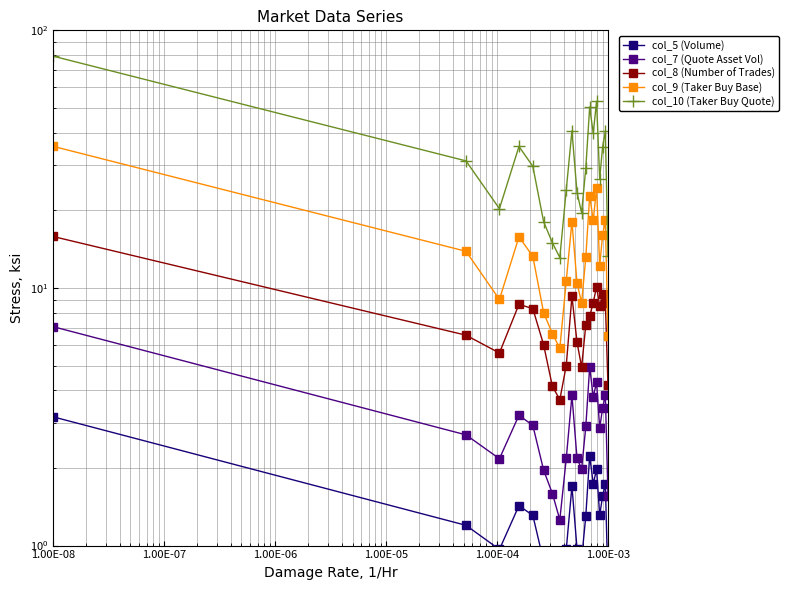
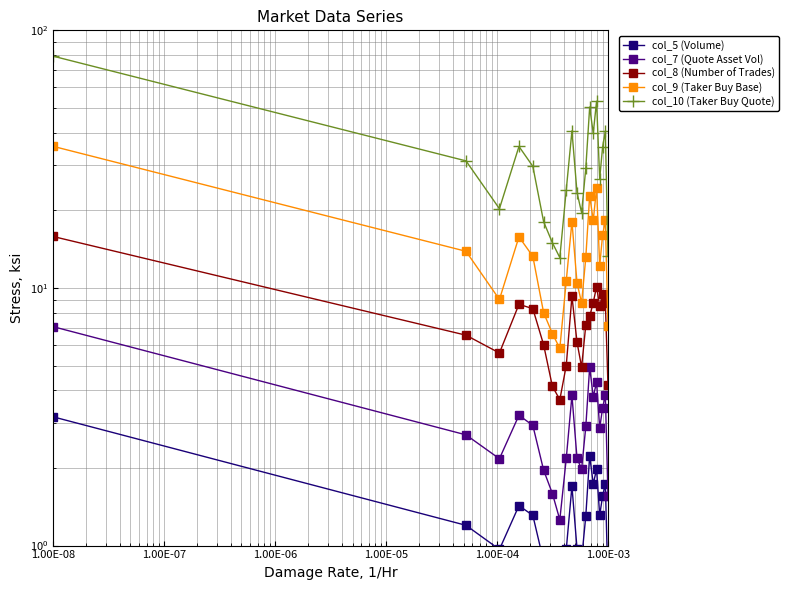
  {
    "col_8 (Number of Trades)": {
      "1.00E-08": 16,
      "1.00E-03": 4.2
    },
    "col_9 (Taker Buy Base)": {
      "1.00E-08": 35,
-     "1.00E-03": 6.5
+     "1.00E-03": 7.1
    },
    "col_10 (Taker Buy Quote)": {
      "1.00E-08": 79,
      "1.00E-03": 13
    }
  }
